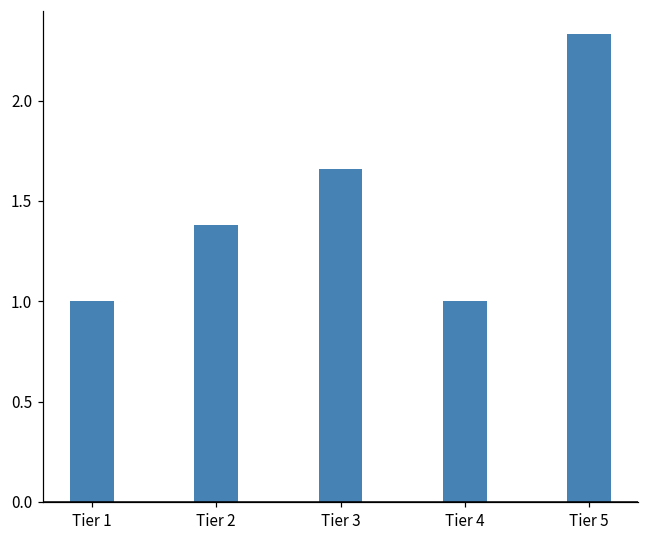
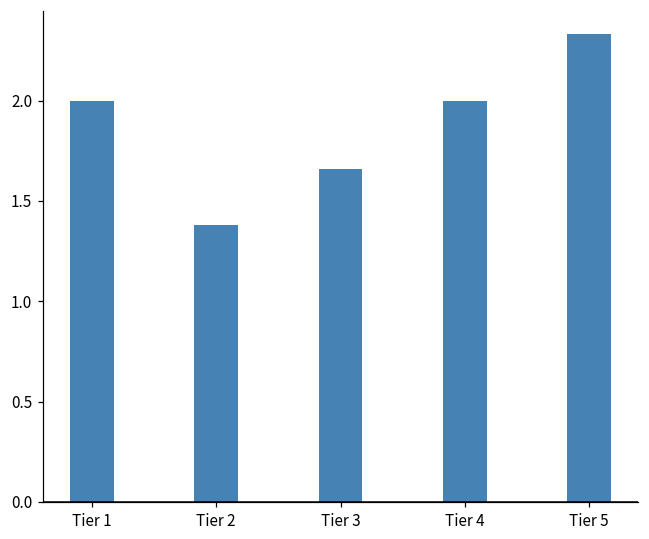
  {
-   "Tier 1": 1,
+   "Tier 1": 2,
    "Tier 2": 1.38,
    "Tier 3": 1.66,
-   "Tier 4": 1,
+   "Tier 4": 2,
    "Tier 5": 2.33
  }
